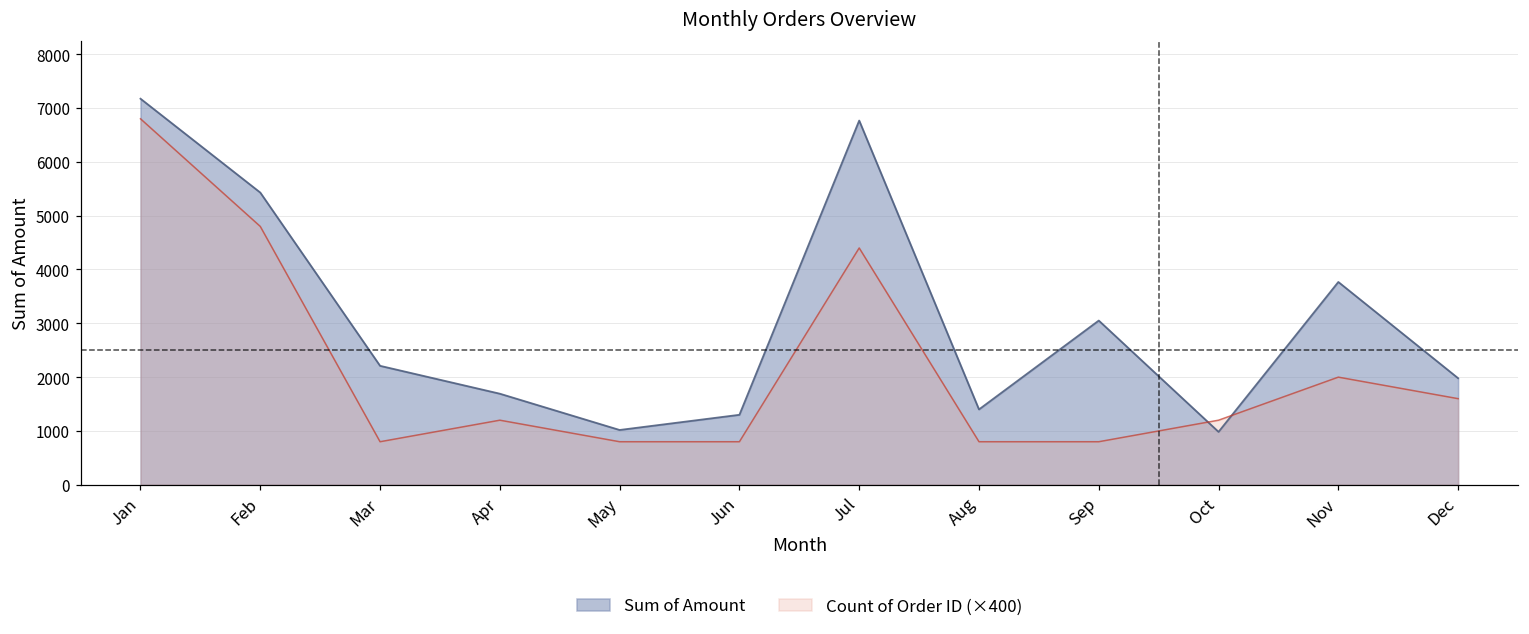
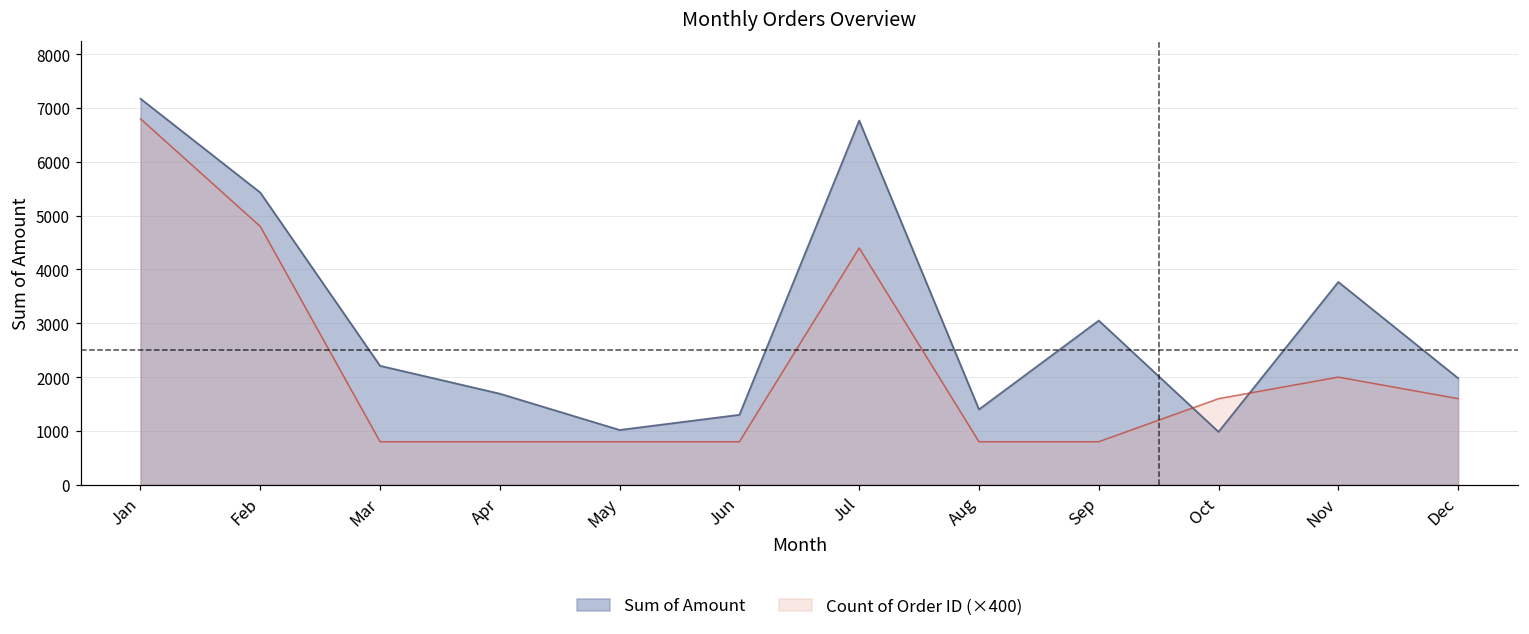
  {
    "Sum of Amount": {
      "Jan": 7200,
      "Feb": 5400,
      "Mar": 2200,
      "Apr": 1700,
      "May": 1000,
      "Jun": 1300,
      "Jul": 6800,
      "Aug": 1400,
      "Sep": 3100,
      "Oct": 1000,
      "Nov": 3800,
      "Dec": 2000
    },
    "Count of Order ID (×400)": {
      "Jan": 6800,
      "Feb": 4800,
      "Mar": 800,
-     "Apr": 1200,
+     "Apr": 800,
      "May": 800,
      "Jun": 800,
      "Jul": 4400,
      "Aug": 800,
      "Sep": 800,
-     "Oct": 1200,
+     "Oct": 1600,
      "Nov": 2000,
      "Dec": 1600
    }
  }
